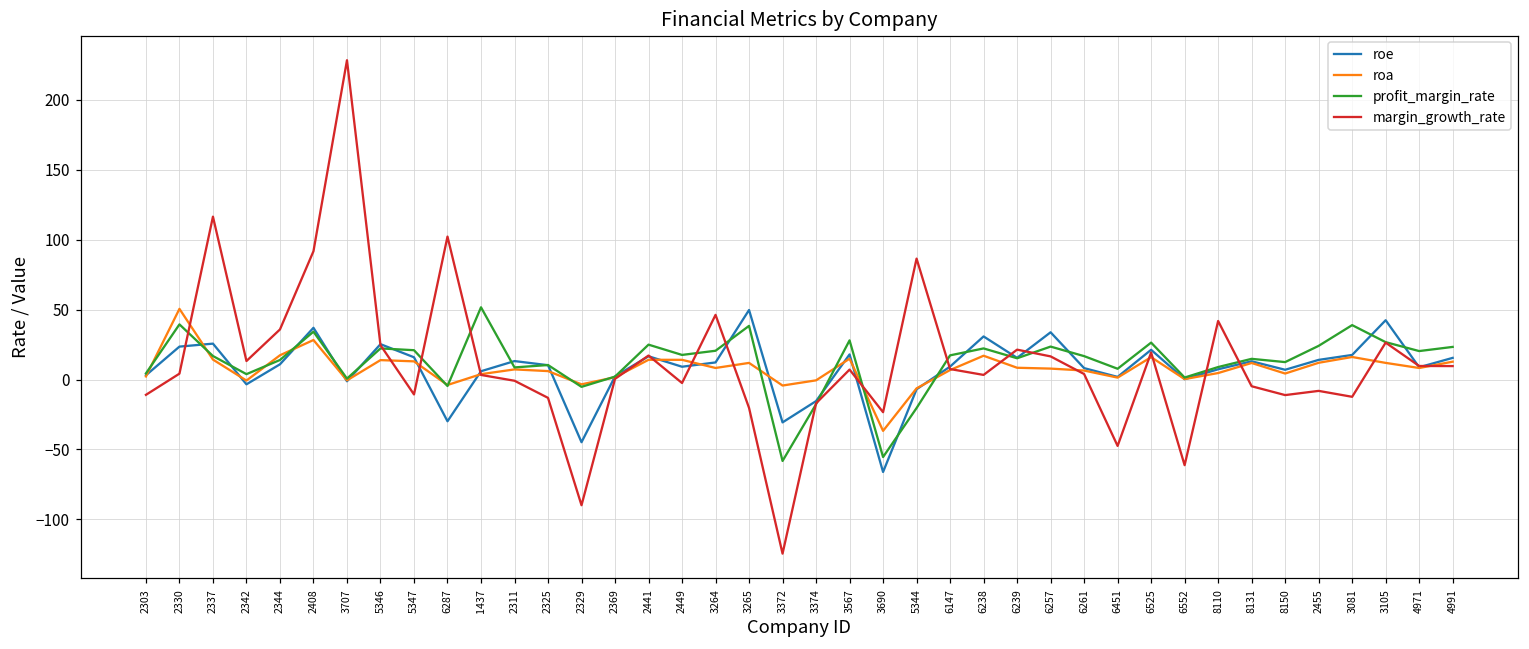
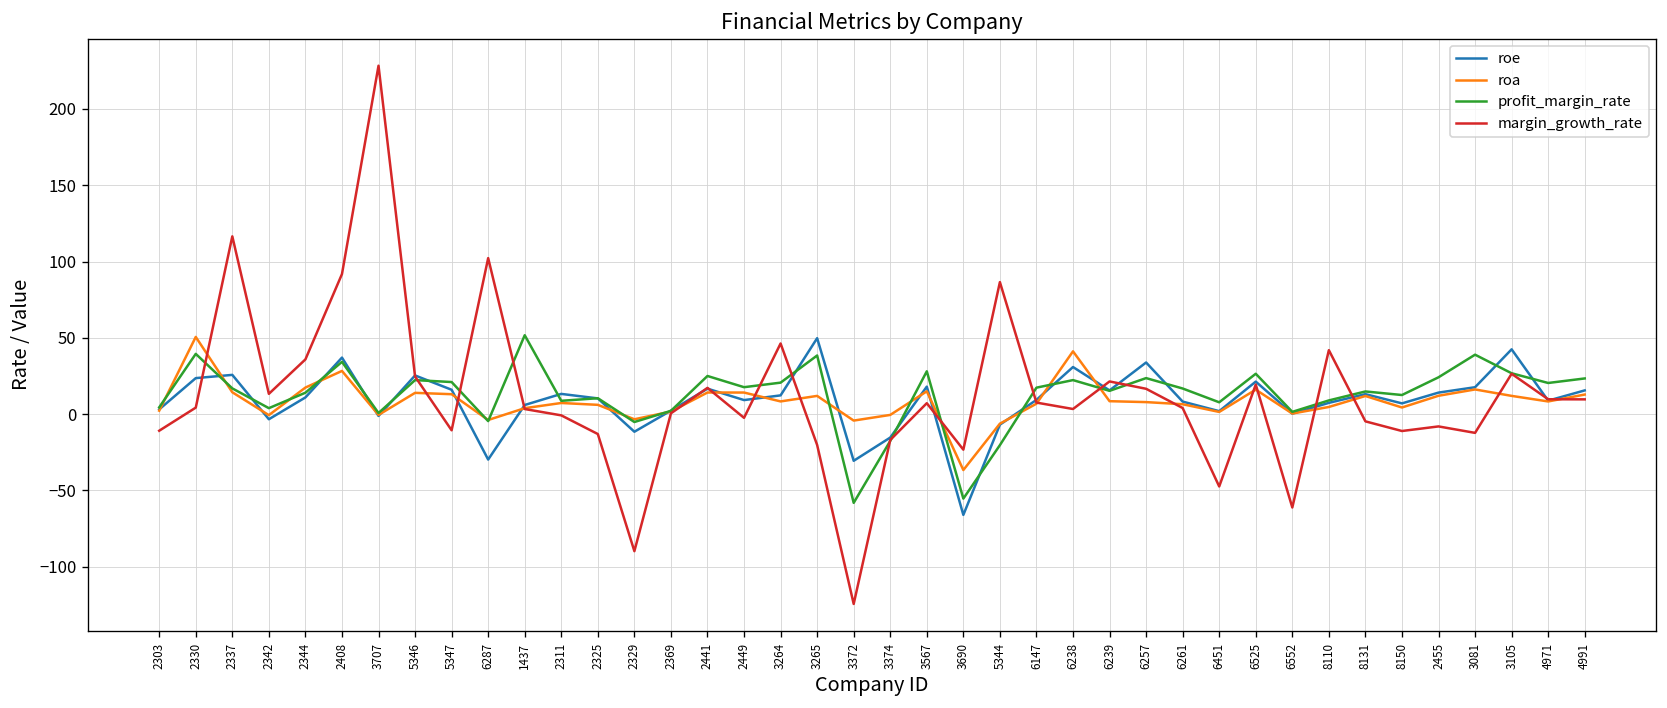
  {
    "roe": {
      "2330": 24,
      "2337": 26,
      "2342": -3,
      "2344": 11,
      "2408": 37,
      "5347": 16,
      "6287": -30,
      "1437": 6,
      "2311": 13,
-     "2329": -45,
+     "2329": -12,
      "2449": 9,
      "3264": 12,
      "3265": 50,
      "3372": -31,
      "3567": 18,
      "3690": -66,
      "6238": 31,
      "6257": 34,
      "8150": 7,
      "2455": 14,
      "3105": 42,
      "4991": 16
    },
    "roa": {
      "2330": 51,
      "2337": 14,
      "2342": -1,
      "2344": 17,
      "2408": 28,
      "5346": 14,
      "5347": 13,
      "2325": 6,
      "2441": 14,
      "2449": 14,
      "3264": 8,
      "3265": 12,
      "3372": -4,
      "3374": -1,
      "3567": 15,
      "3690": -37,
-     "6238": 17,
+     "6238": 41,
      "6239": 8,
      "6257": 8,
      "6525": 16,
      "8110": 5,
      "8150": 4,
      "2455": 12,
      "3105": 12,
      "4991": 13
    },
    "profit_margin_rate": {
      "2330": 39,
      "2337": 17,
      "2342": 4,
      "2344": 14,
      "2408": 34,
      "5346": 22,
      "5347": 21,
      "1437": 52,
      "2441": 25,
      "2449": 18,
      "3264": 21,
      "3265": 38,
      "3372": -58,
      "3567": 28,
      "3690": -55,
      "5344": -20,
      "6147": 17,
      "6238": 22,
      "6257": 24,
      "6261": 17,
      "6451": 8,
      "6525": 26,
      "8150": 12,
      "2455": 24,
      "3081": 39,
      "4971": 20,
      "4991": 23
    },
    "margin_growth_rate": {
      "2303": -11,
      "2330": 4,
      "2337": 116,
      "2342": 13,
      "2344": 36,
      "2408": 92,
      "3707": 228,
      "5347": -11,
      "6287": 102,
      "2311": -1,
      "2325": -13,
      "2329": -90,
      "2449": -2,
      "3264": 46,
      "3265": -20,
      "3372": -125,
      "3567": 7,
      "3690": -23,
      "5344": 87,
      "6238": 3,
      "6239": 21,
      "6257": 17,
      "6261": 4,
      "6451": -47,
      "6552": -61,
      "8110": 42,
      "8131": -5,
      "8150": -11,
      "2455": -8,
      "3081": -12,
      "4991": 10
    }
  }
